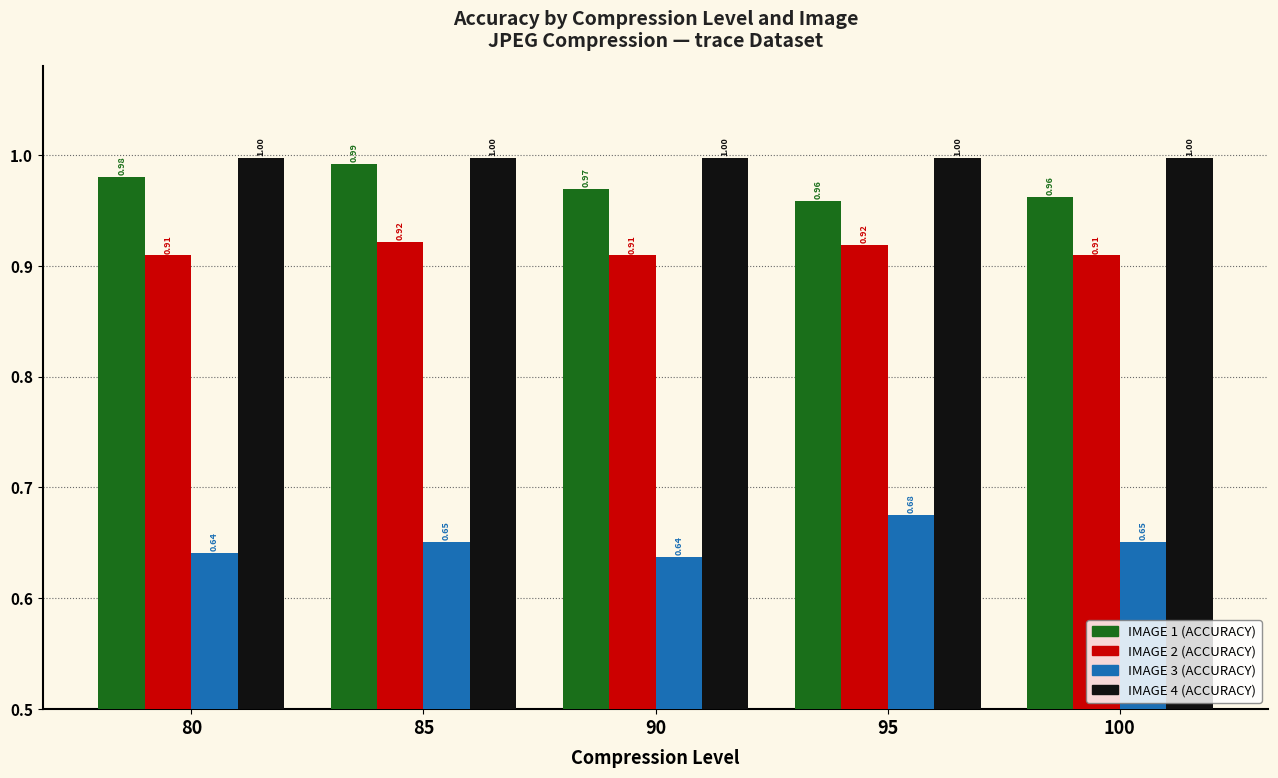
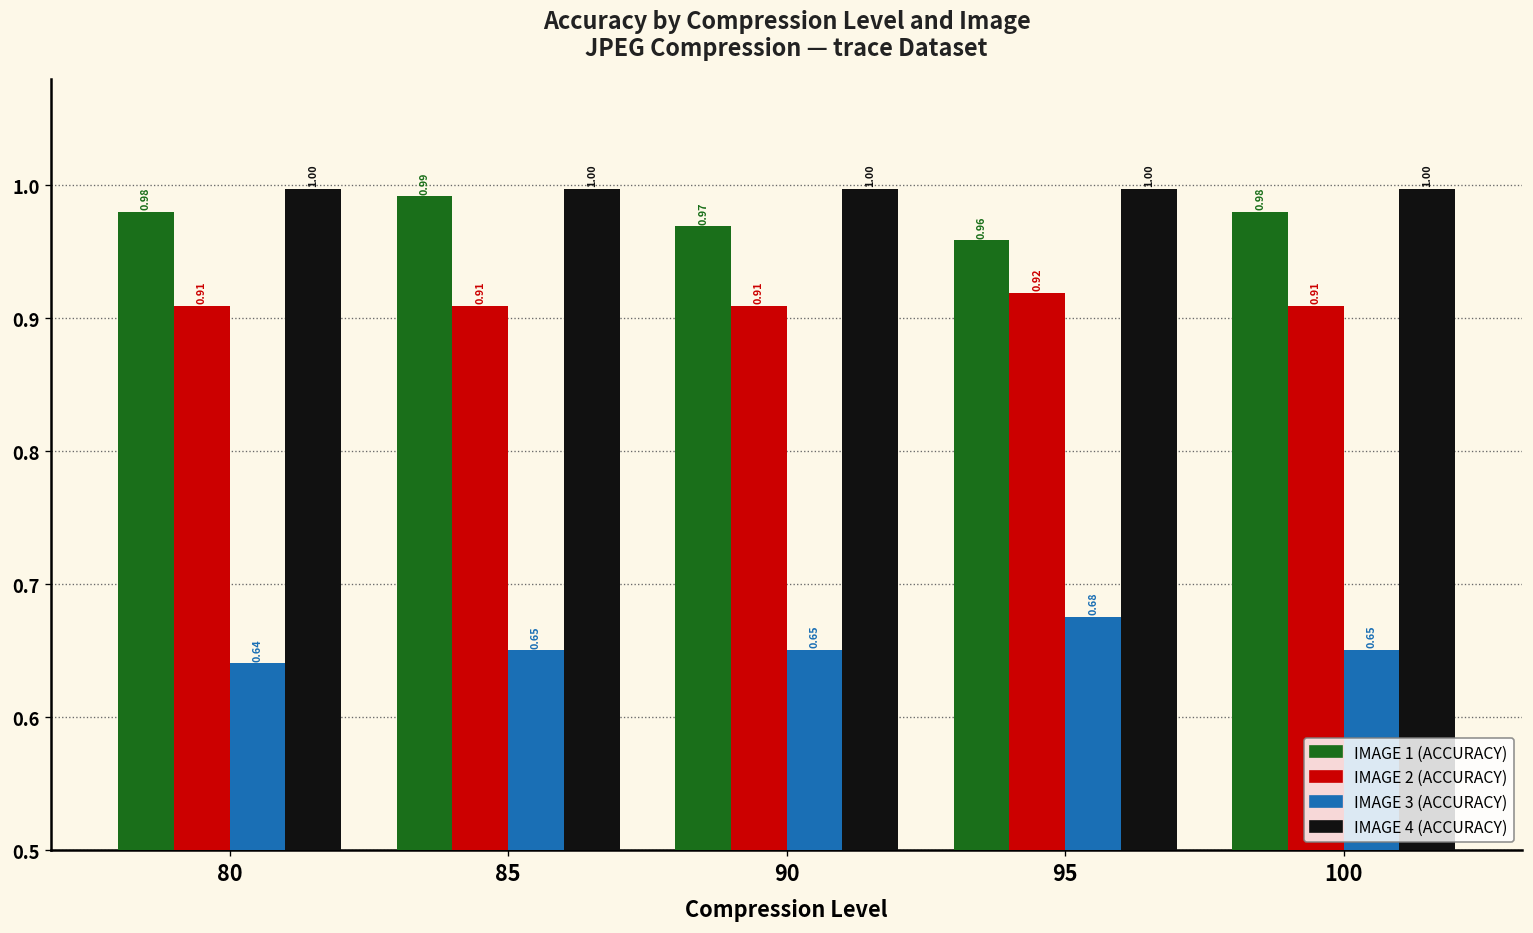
  {
    "IMAGE 1 (ACCURACY)": {
      "80": 0.98,
      "85": 0.99,
      "90": 0.97,
      "95": 0.96,
-     "100": 0.96
+     "100": 0.98
    },
    "IMAGE 2 (ACCURACY)": {
      "80": 0.91,
-     "85": 0.92,
+     "85": 0.91,
      "90": 0.91,
      "95": 0.92,
      "100": 0.91
    },
    "IMAGE 3 (ACCURACY)": {
      "80": 0.64,
      "85": 0.65,
-     "90": 0.64,
+     "90": 0.65,
      "95": 0.68,
      "100": 0.65
    },
    "IMAGE 4 (ACCURACY)": {
      "80": 1.00,
      "85": 1.00,
      "90": 1.00,
      "95": 1.00,
      "100": 1.00
    }
  }
